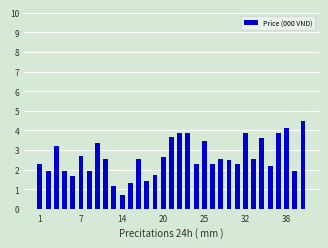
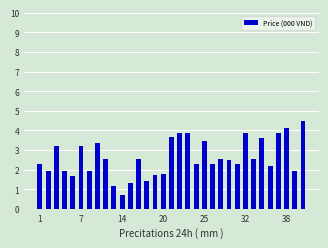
  {
    "1": 2.3,
-   "7": 2.7,
+   "7": 3.2,
    "14": 0.7,
-   "20": 2.6,
+   "20": 1.8,
    "25": 3.5,
    "32": 3.9,
    "38": 4.1
  }
